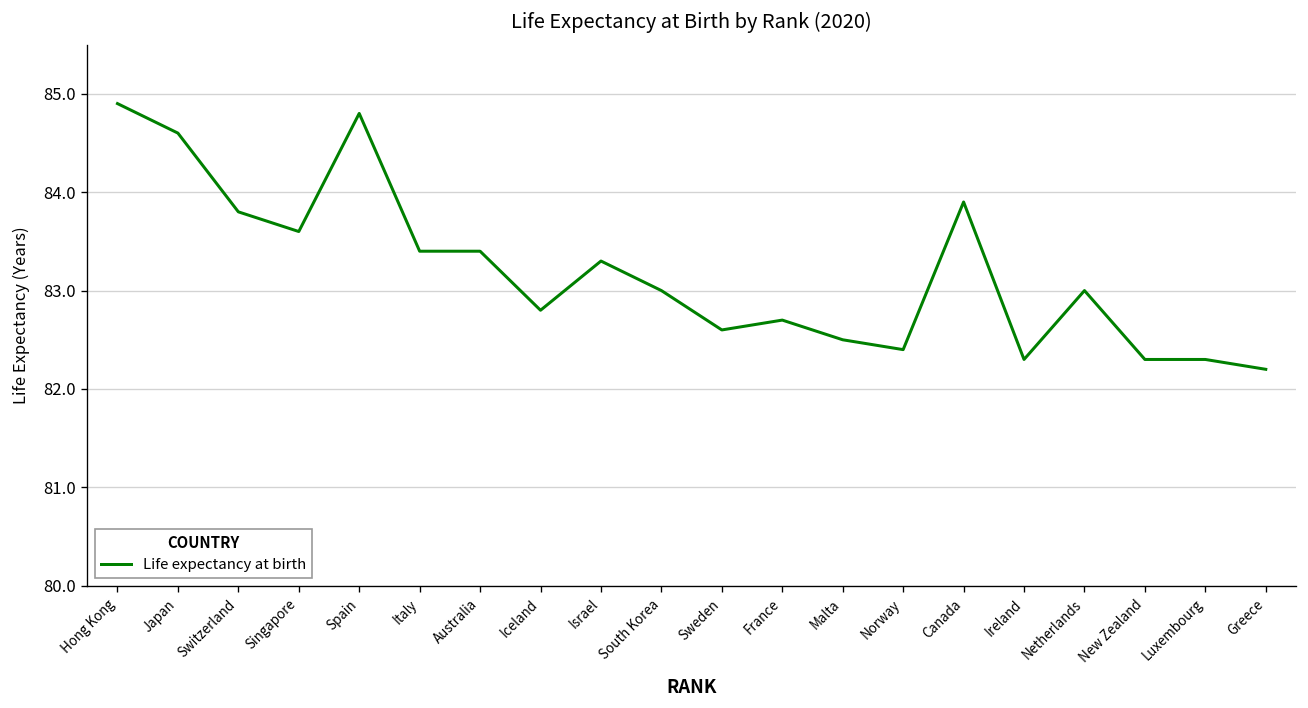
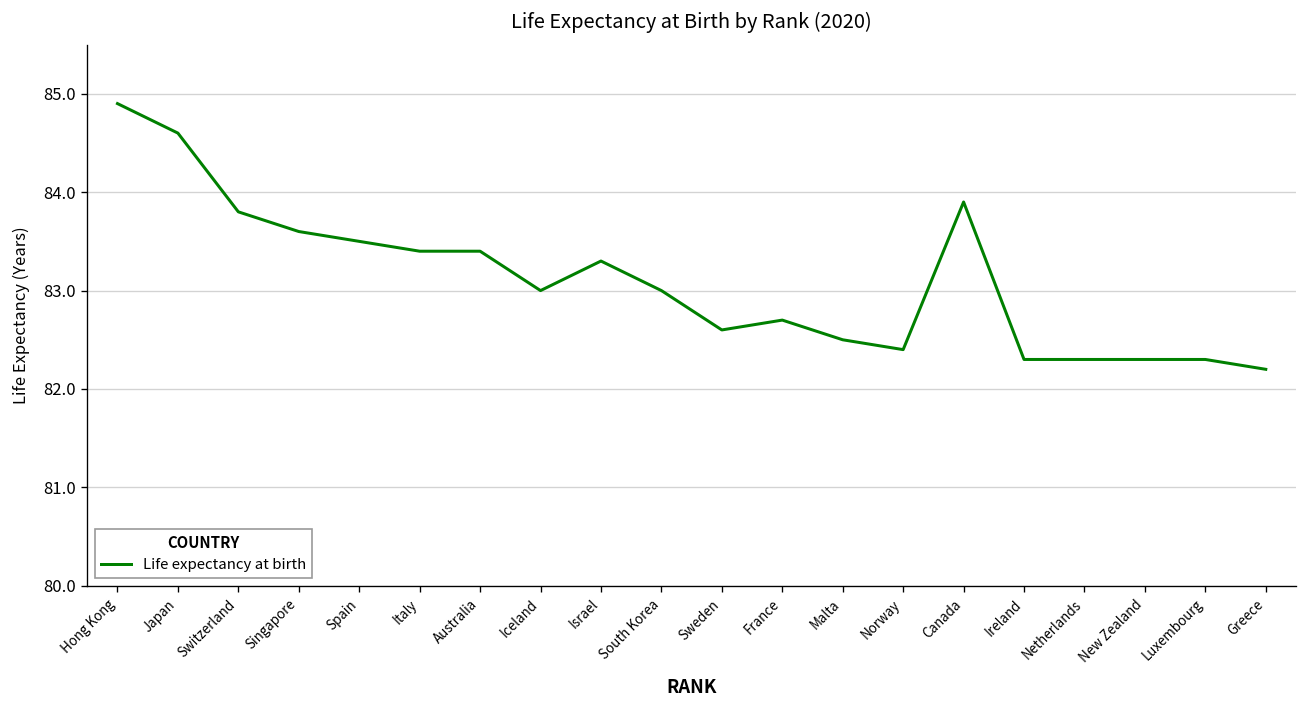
  {
    "Hong Kong": 84.9,
    "Japan": 84.6,
    "Switzerland": 83.8,
    "Singapore": 83.6,
-   "Spain": 84.8,
+   "Spain": 83.5,
    "Italy": 83.4,
    "Australia": 83.4,
-   "Iceland": 82.8,
+   "Iceland": 83.0,
    "Israel": 83.3,
    "South Korea": 83.0,
    "Sweden": 82.6,
    "France": 82.7,
    "Malta": 82.5,
    "Norway": 82.4,
    "Canada": 83.9,
    "Ireland": 82.3,
-   "Netherlands": 83.0,
+   "Netherlands": 82.3,
    "New Zealand": 82.3,
    "Luxembourg": 82.3,
    "Greece": 82.2
  }
